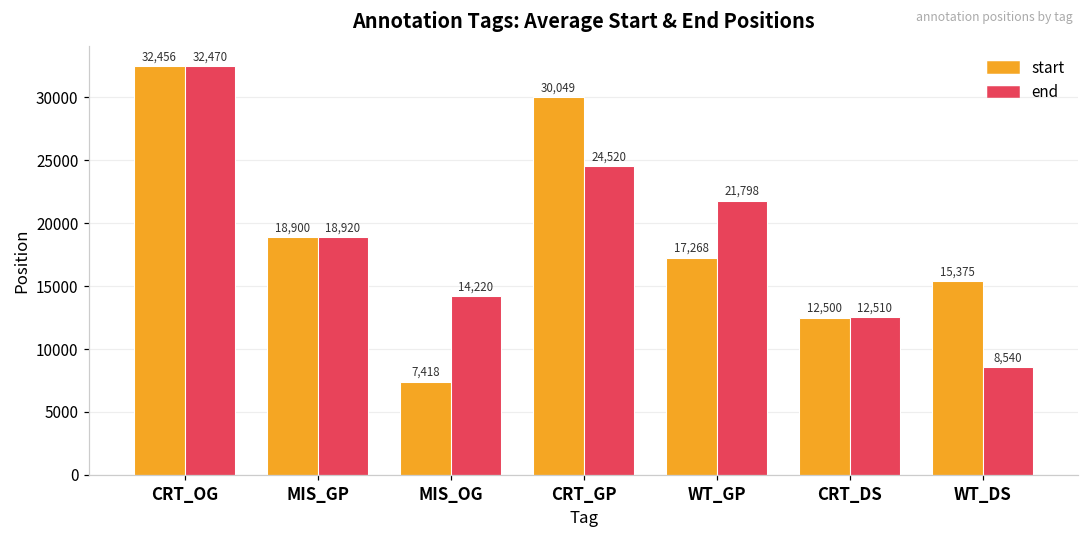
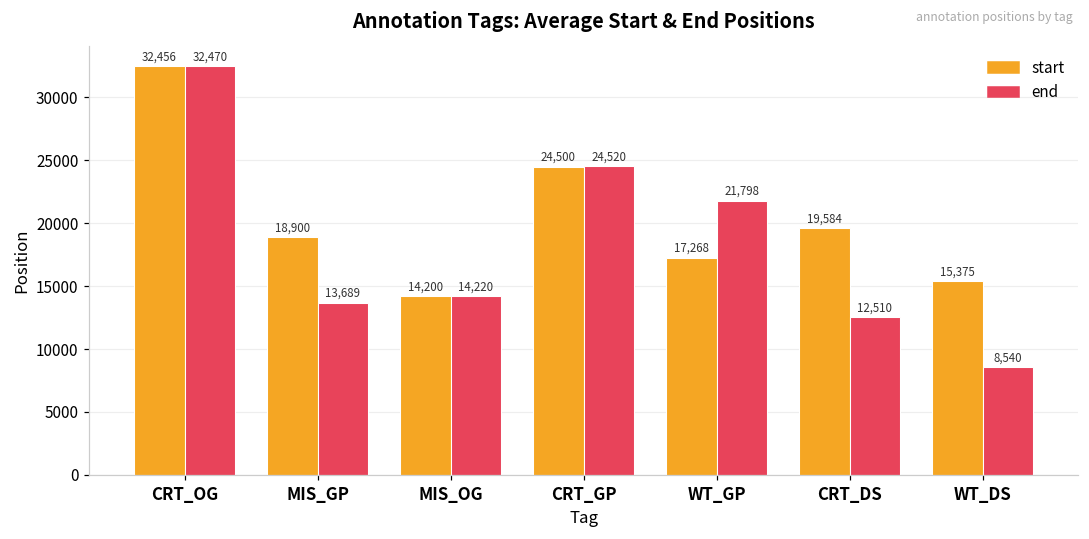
  {
    "start": {
      "CRT_OG": "32,456",
      "MIS_GP": "18,900",
-     "MIS_OG": "7,418",
-     "CRT_GP": "30,049",
+     "MIS_OG": "14,200",
+     "CRT_GP": "24,500",
      "WT_GP": "17,268",
-     "CRT_DS": "12,500",
+     "CRT_DS": "19,584",
      "WT_DS": "15,375"
    },
    "end": {
      "CRT_OG": "32,470",
-     "MIS_GP": "18,920",
+     "MIS_GP": "13,689",
      "MIS_OG": "14,220",
      "CRT_GP": "24,520",
      "WT_GP": "21,798",
      "CRT_DS": "12,510",
      "WT_DS": "8,540"
    }
  }
